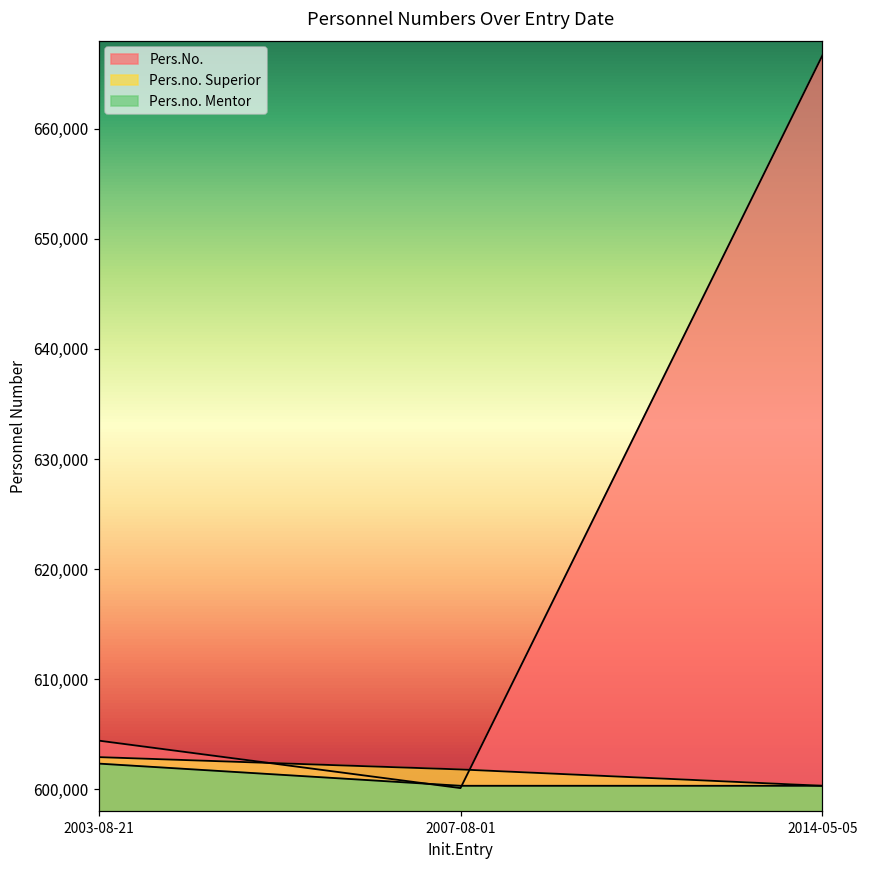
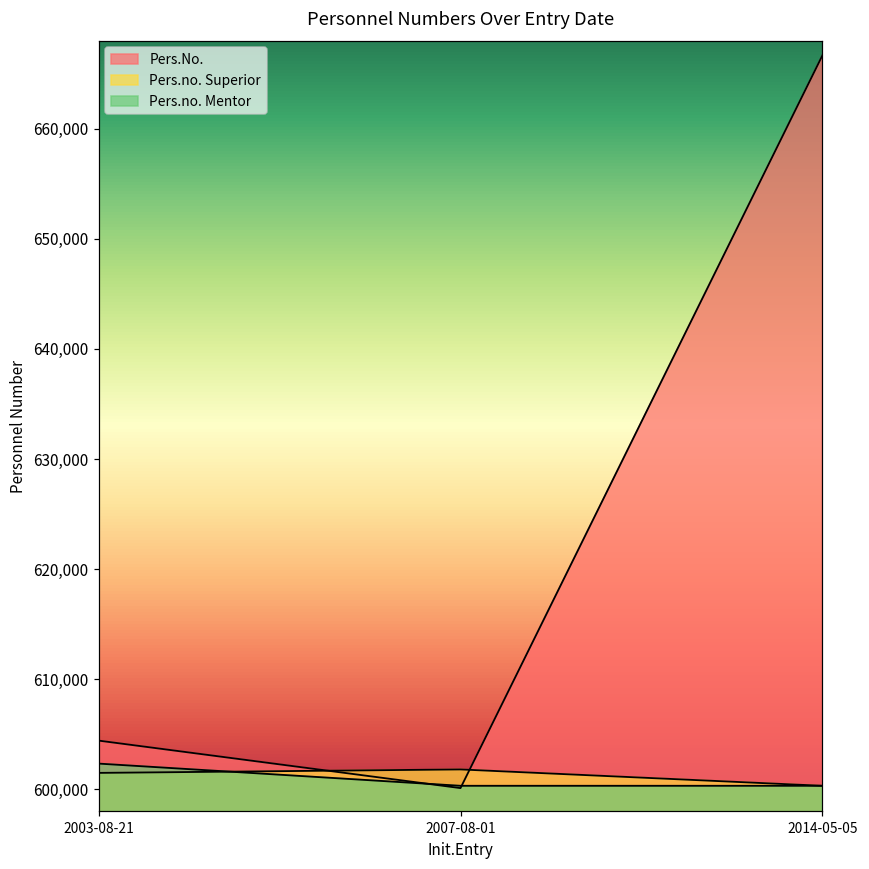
  {
    "Pers.No.": {
      "2003-08-21": "604,400",
      "2014-05-05": "666,700"
    },
    "Pers.no. Superior": {
-     "2003-08-21": "602,900",
+     "2003-08-21": "601,500",
      "2007-08-01": "601,800"
    },
    "Pers.no. Mentor": {
      "2003-08-21": "602,300"
    }
  }
